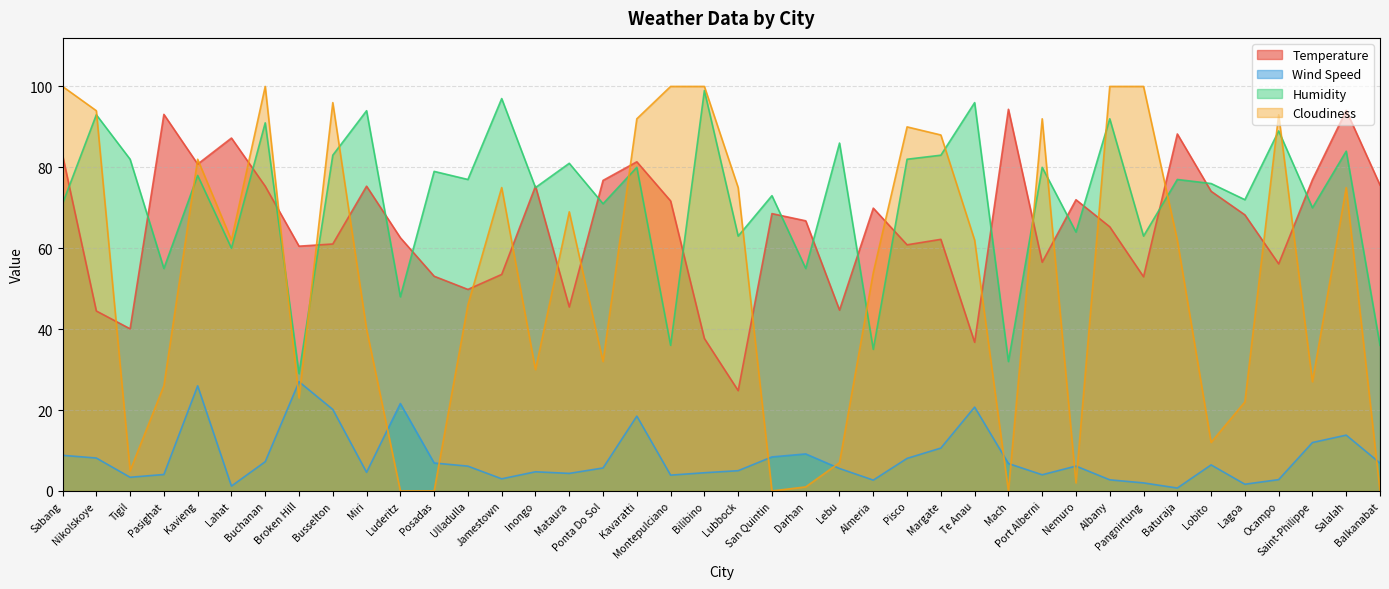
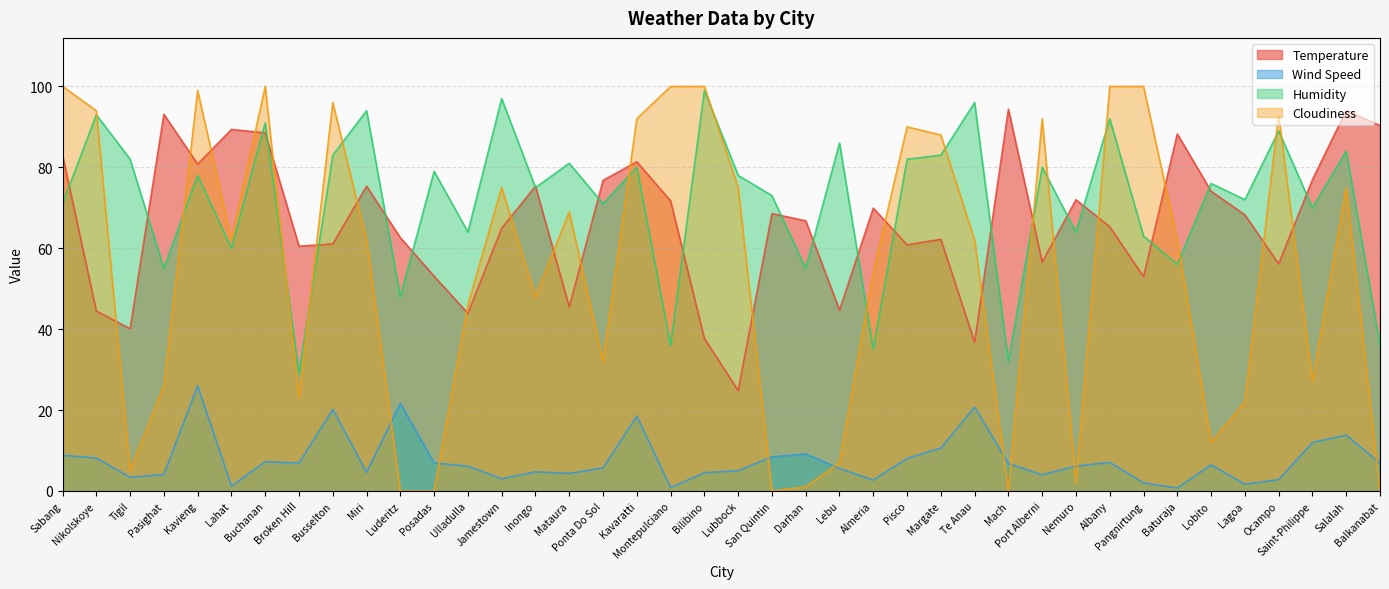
  {
    "Temperature": {
      "Sabang": 83,
      "Nikolskoye": 44,
      "Tigil": 40,
      "Pasighat": 93,
      "Kavieng": 81,
-     "Lahat": 87,
-     "Buchanan": 75,
+     "Lahat": 89,
+     "Buchanan": 89,
      "Broken Hill": 61,
      "Busselton": 61,
      "Miri": 75,
      "Luderitz": 63,
      "Posadas": 53,
-     "Ulladulla": 50,
-     "Jamestown": 54,
+     "Ulladulla": 44,
+     "Jamestown": 65,
      "Mataura": 45,
      "Ponta Do Sol": 77,
      "Kavaratti": 81,
      "Montepulciano": 72,
      "Bilibino": 38,
      "Lubbock": 25,
      "San Quintin": 69,
      "Darhan": 67,
      "Lebu": 45,
      "Almeria": 70,
      "Pisco": 61,
      "Margate": 62,
      "Te Anau": 37,
      "Mach": 94,
      "Port Alberni": 57,
      "Nemuro": 72,
      "Albany": 65,
      "Pangnirtung": 53,
      "Baturaja": 88,
      "Lobito": 74,
      "Lagoa": 68,
      "Ocampo": 56,
      "Saint-Philippe": 77,
-     "Balkanabat": 76
+     "Balkanabat": 90
    },
    "Wind Speed": {
      "Sabang": 9,
      "Nikolskoye": 8,
      "Tigil": 3,
      "Pasighat": 4,
      "Kavieng": 26,
      "Lahat": 1,
      "Buchanan": 7,
-     "Broken Hill": 27,
+     "Broken Hill": 7,
      "Busselton": 20,
      "Miri": 5,
      "Luderitz": 22,
      "Posadas": 7,
      "Ulladulla": 6,
      "Jamestown": 3,
      "Inongo": 5,
      "Mataura": 4,
      "Ponta Do Sol": 6,
      "Kavaratti": 19,
-     "Montepulciano": 4,
+     "Montepulciano": 1,
      "Bilibino": 5,
      "Lubbock": 5,
      "San Quintin": 8,
      "Darhan": 9,
      "Lebu": 6,
      "Almeria": 3,
      "Pisco": 8,
      "Margate": 11,
      "Te Anau": 21,
      "Mach": 7,
      "Port Alberni": 4,
      "Nemuro": 6,
-     "Albany": 3,
+     "Albany": 7,
      "Pangnirtung": 2,
      "Baturaja": 1,
      "Lobito": 6,
      "Lagoa": 2,
      "Ocampo": 3,
      "Saint-Philippe": 12,
      "Salalah": 14,
      "Balkanabat": 7
    },
    "Humidity": {
      "Sabang": 71,
      "Nikolskoye": 93,
      "Tigil": 82,
      "Pasighat": 55,
      "Kavieng": 78,
      "Lahat": 60,
      "Buchanan": 91,
      "Broken Hill": 29,
      "Busselton": 83,
      "Miri": 94,
      "Luderitz": 48,
      "Posadas": 79,
-     "Ulladulla": 77,
+     "Ulladulla": 64,
      "Jamestown": 97,
      "Mataura": 81,
      "Ponta Do Sol": 71,
      "Kavaratti": 80,
      "Montepulciano": 36,
      "Bilibino": 99,
-     "Lubbock": 63,
+     "Lubbock": 78,
      "San Quintin": 73,
      "Darhan": 55,
      "Lebu": 86,
      "Almeria": 35,
      "Pisco": 82,
      "Margate": 83,
      "Te Anau": 96,
      "Mach": 32,
      "Port Alberni": 80,
      "Nemuro": 64,
      "Albany": 92,
      "Pangnirtung": 63,
-     "Baturaja": 77,
+     "Baturaja": 56,
      "Lobito": 76,
      "Lagoa": 72,
      "Ocampo": 89,
      "Saint-Philippe": 70,
      "Salalah": 84,
      "Balkanabat": 36
    },
    "Cloudiness": {
      "Sabang": 100,
      "Nikolskoye": 94,
      "Tigil": 5,
      "Pasighat": 26,
-     "Kavieng": 82,
+     "Kavieng": 99,
      "Lahat": 62,
      "Buchanan": 100,
      "Broken Hill": 23,
      "Busselton": 96,
-     "Miri": 40,
+     "Miri": 62,
      "Luderitz": 0,
      "Posadas": 0,
      "Ulladulla": 46,
      "Jamestown": 75,
-     "Inongo": 30,
+     "Inongo": 48,
      "Mataura": 69,
      "Ponta Do Sol": 32,
      "Kavaratti": 92,
      "Montepulciano": 100,
      "Bilibino": 100,
      "Lubbock": 75,
      "San Quintin": 0,
      "Darhan": 1,
      "Lebu": 7,
      "Almeria": 54,
      "Pisco": 90,
      "Margate": 88,
      "Te Anau": 62,
      "Mach": 0,
      "Port Alberni": 92,
      "Nemuro": 2,
      "Albany": 100,
      "Pangnirtung": 100,
      "Baturaja": 62,
      "Lobito": 12,
      "Lagoa": 22,
      "Saint-Philippe": 27,
      "Salalah": 75,
      "Balkanabat": 0
    }
  }
